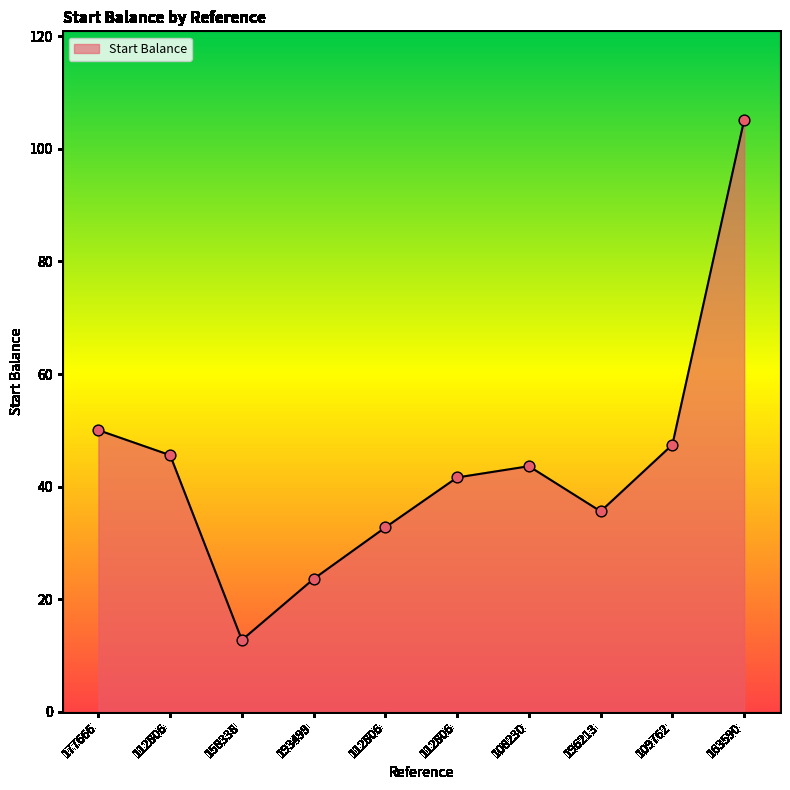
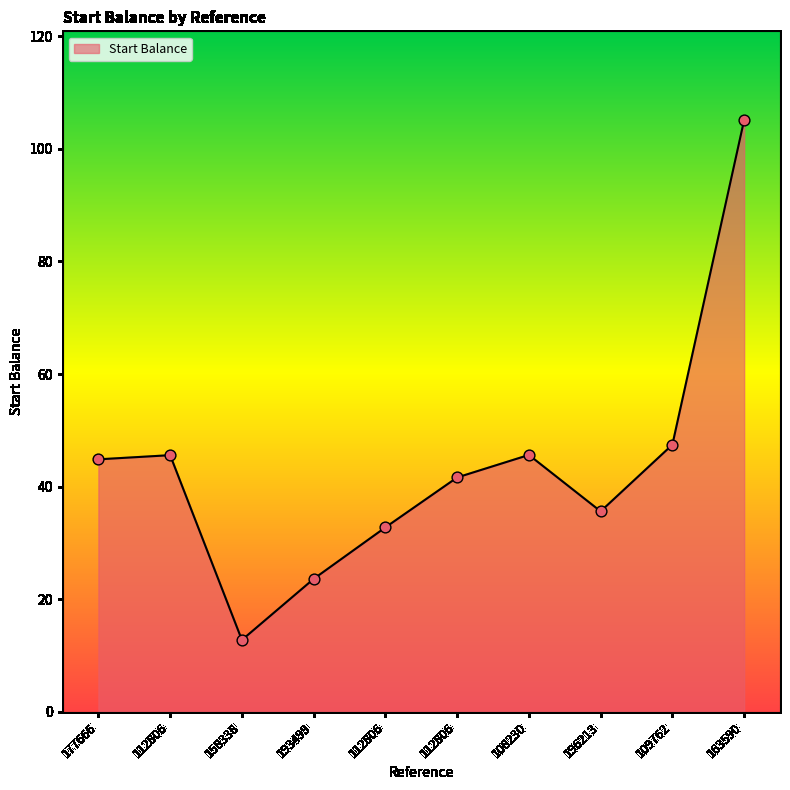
  {
-   "177666": 50,
+   "177666": 45,
    "158338": 13,
    "193499": 24,
-   "108230": 44,
+   "108230": 46,
    "196213": 36,
    "109762": 47,
    "163590": 105
  }
